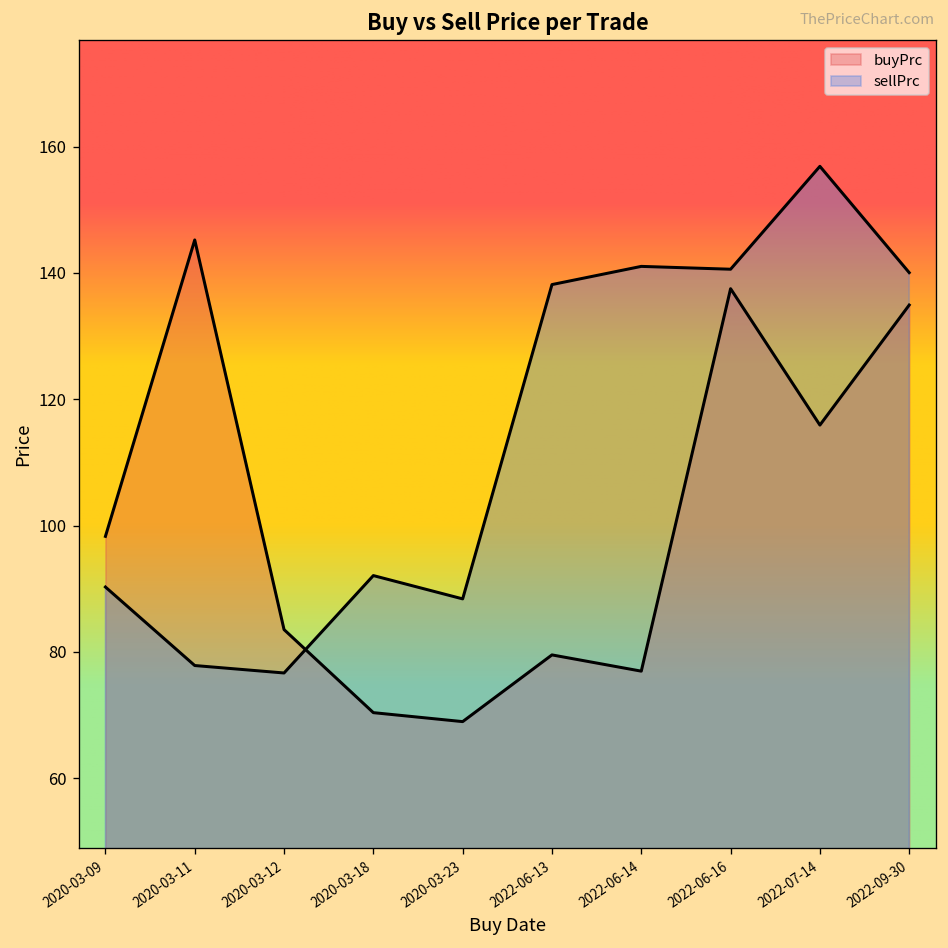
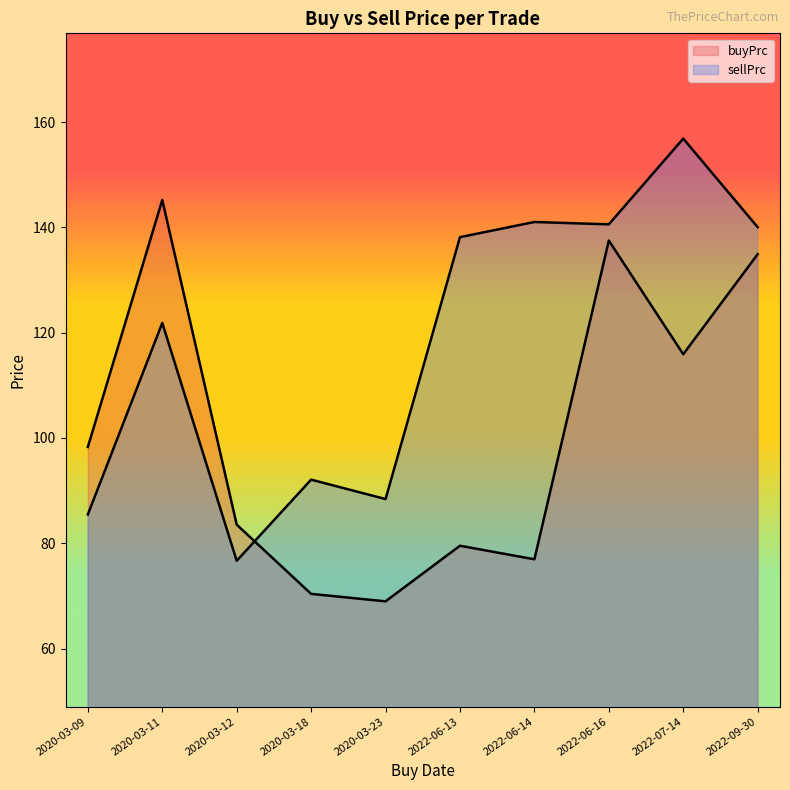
  {
    "buyPrc": {
      "2020-03-09": 98,
      "2020-03-11": 145,
      "2020-03-12": 84,
      "2020-03-18": 70,
      "2020-03-23": 69,
      "2022-06-13": 80,
      "2022-06-14": 77,
      "2022-06-16": 138,
      "2022-07-14": 116,
      "2022-09-30": 135
    },
    "sellPrc": {
-     "2020-03-09": 90,
-     "2020-03-11": 78,
+     "2020-03-09": 85,
+     "2020-03-11": 122,
      "2020-03-12": 77,
      "2020-03-18": 92,
      "2020-03-23": 88,
      "2022-06-13": 138,
      "2022-06-14": 141,
      "2022-06-16": 141,
      "2022-07-14": 157,
      "2022-09-30": 140
    }
  }
